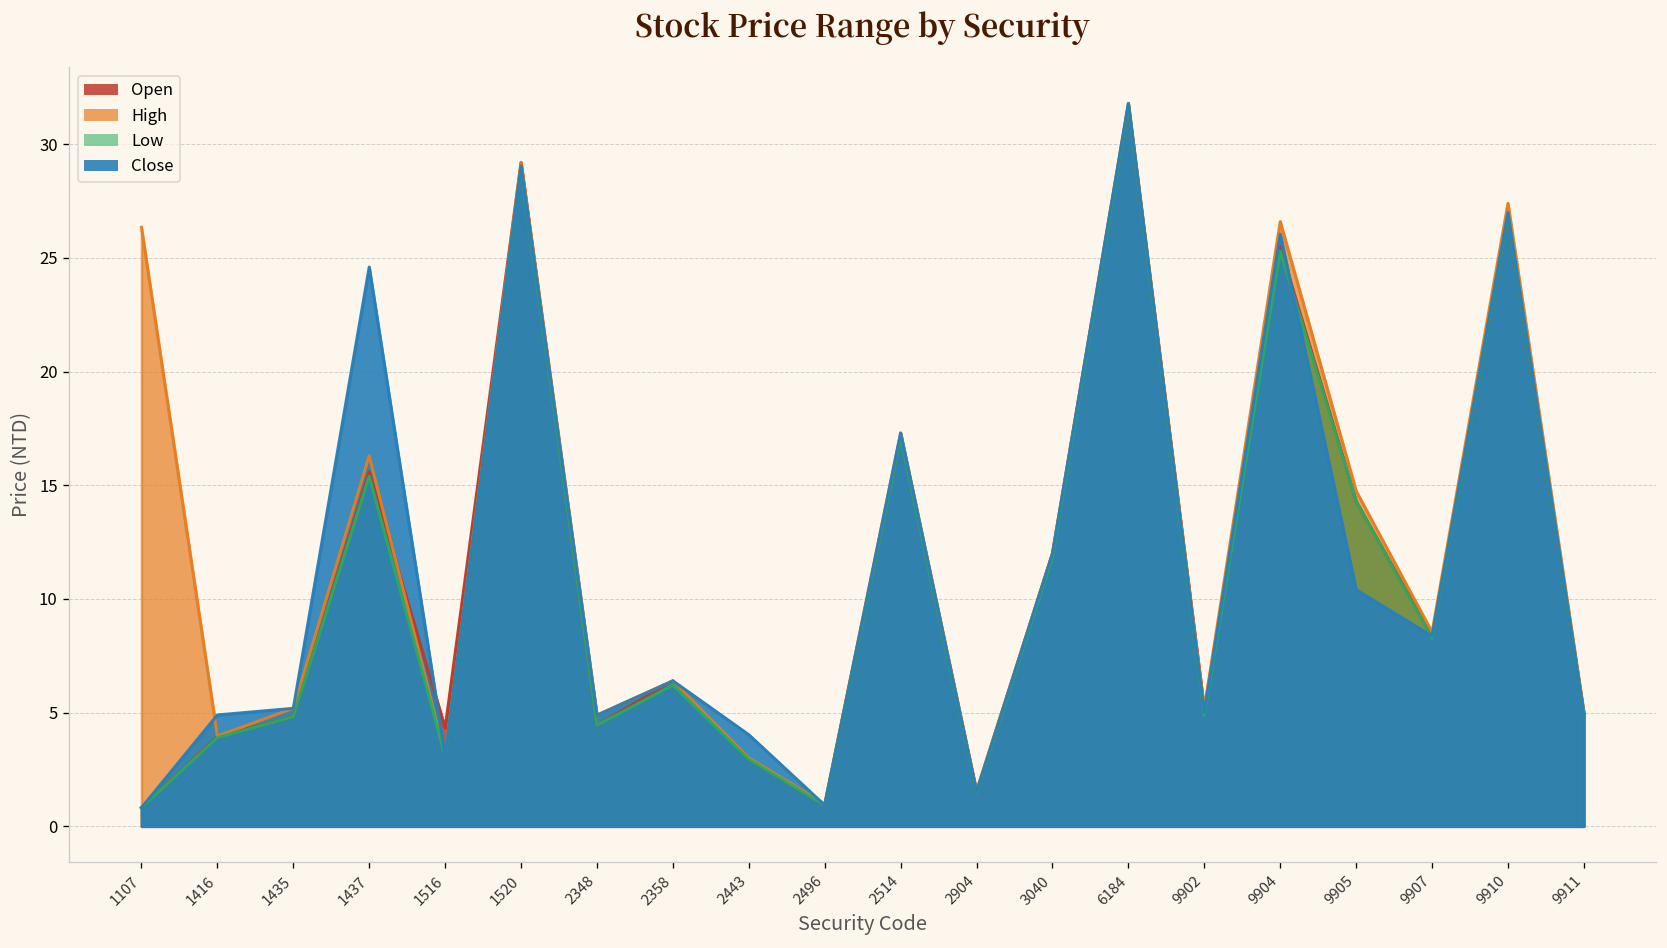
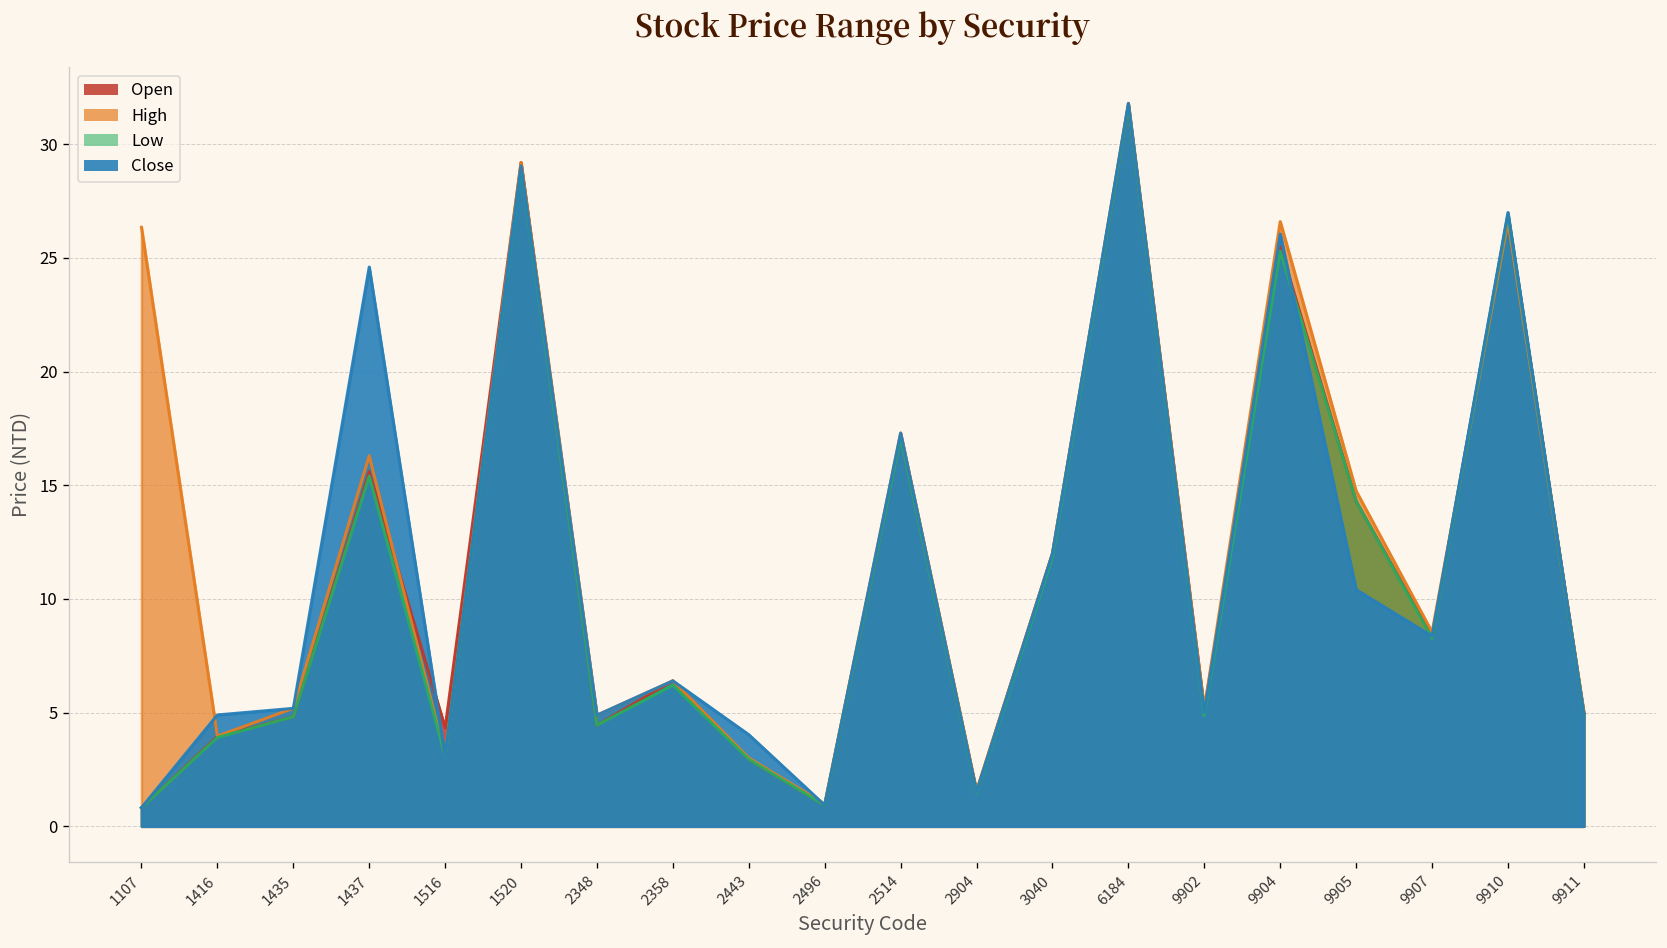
  {
    "Open": {
      "1437": 15.6,
      "1516": 4.3,
      "9904": 25.5
    },
    "High": {
      "1107": 26.4,
      "1437": 16.3,
      "9904": 26.6,
      "9905": 14.8,
      "9907": 8.5,
-     "9910": 27.4
+     "9910": 26.6
    },
    "Low": {
      "1437": 15.4,
      "2358": 6.2,
      "3040": 11.9,
      "9904": 25.3
    },
    "Close": {
      "1416": 4.9,
      "1437": 24.6,
      "2443": 4.0,
      "9904": 26.1,
      "9905": 10.4
    }
  }
